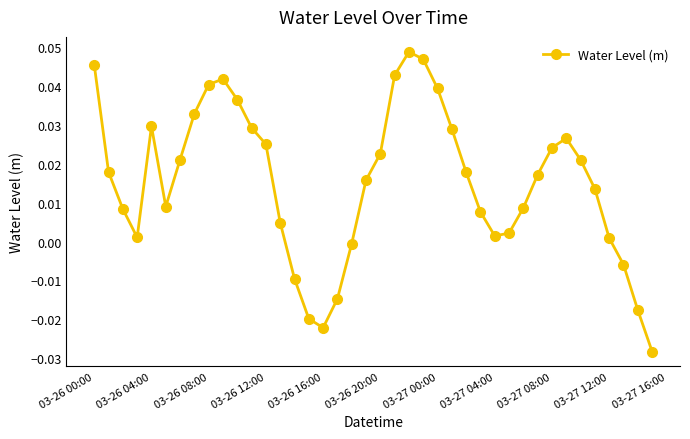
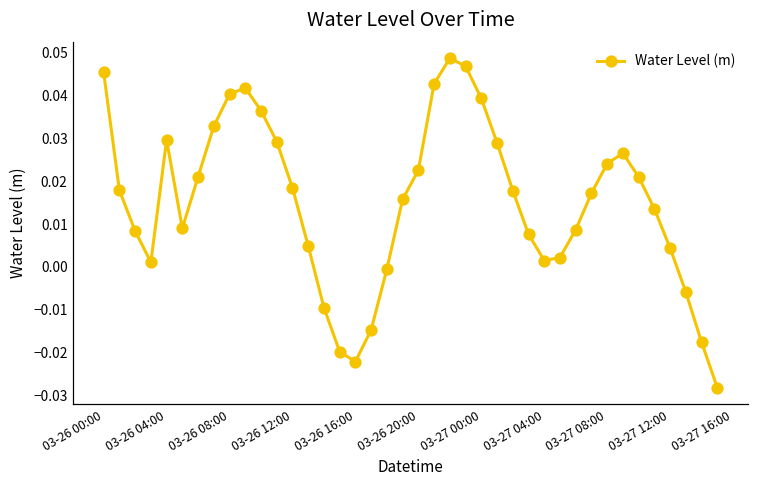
  {
    "03-26 00:00": 0.045,
    "03-26 04:00": 0.030,
    "03-26 08:00": 0.040,
-   "03-26 12:00": 0.025,
+   "03-26 12:00": 0.018,
    "03-26 16:00": -0.022,
    "03-26 20:00": 0.023,
    "03-27 00:00": 0.039,
    "03-27 04:00": 0.001,
    "03-27 08:00": 0.024,
-   "03-27 12:00": 0.001
+   "03-27 12:00": 0.004
  }
